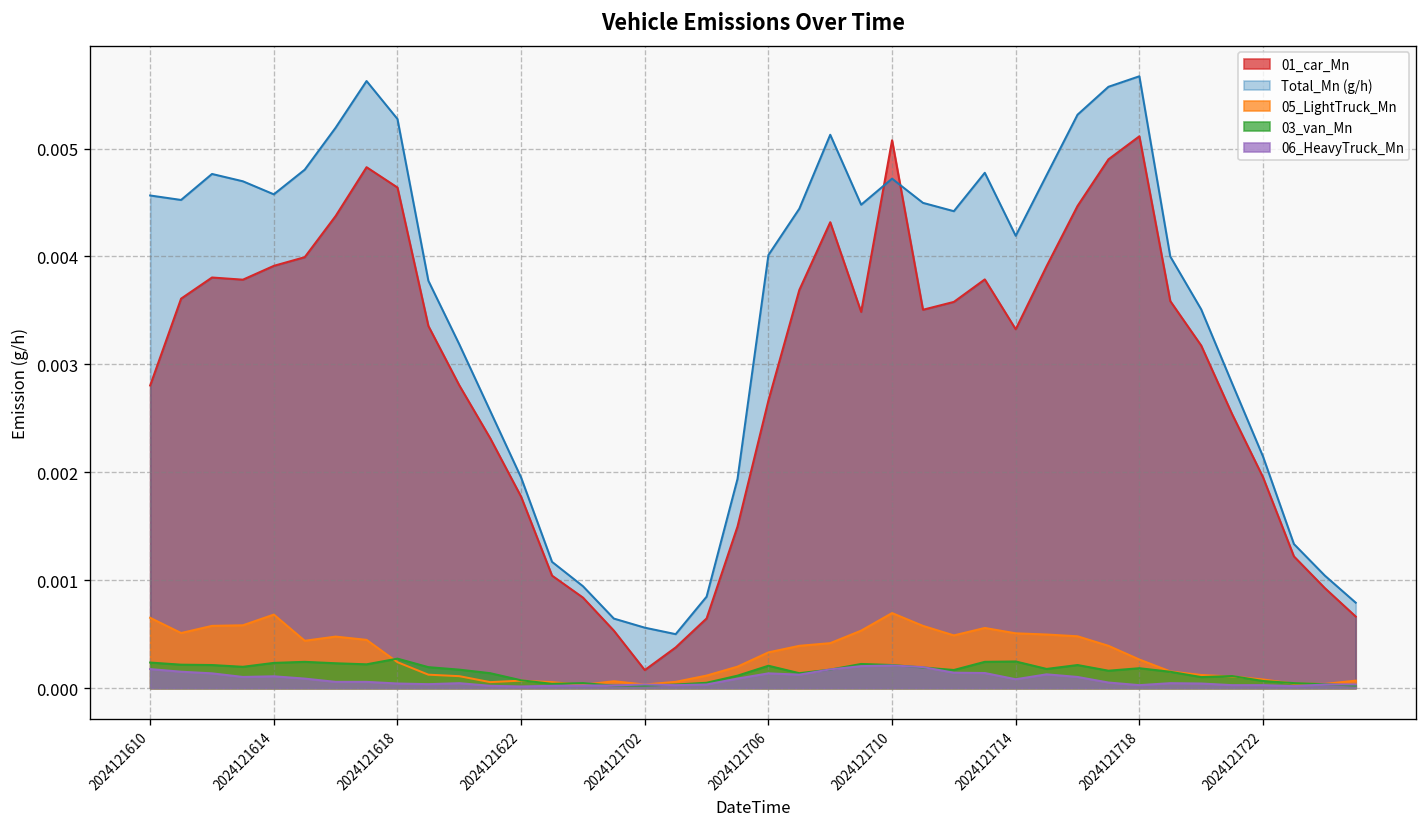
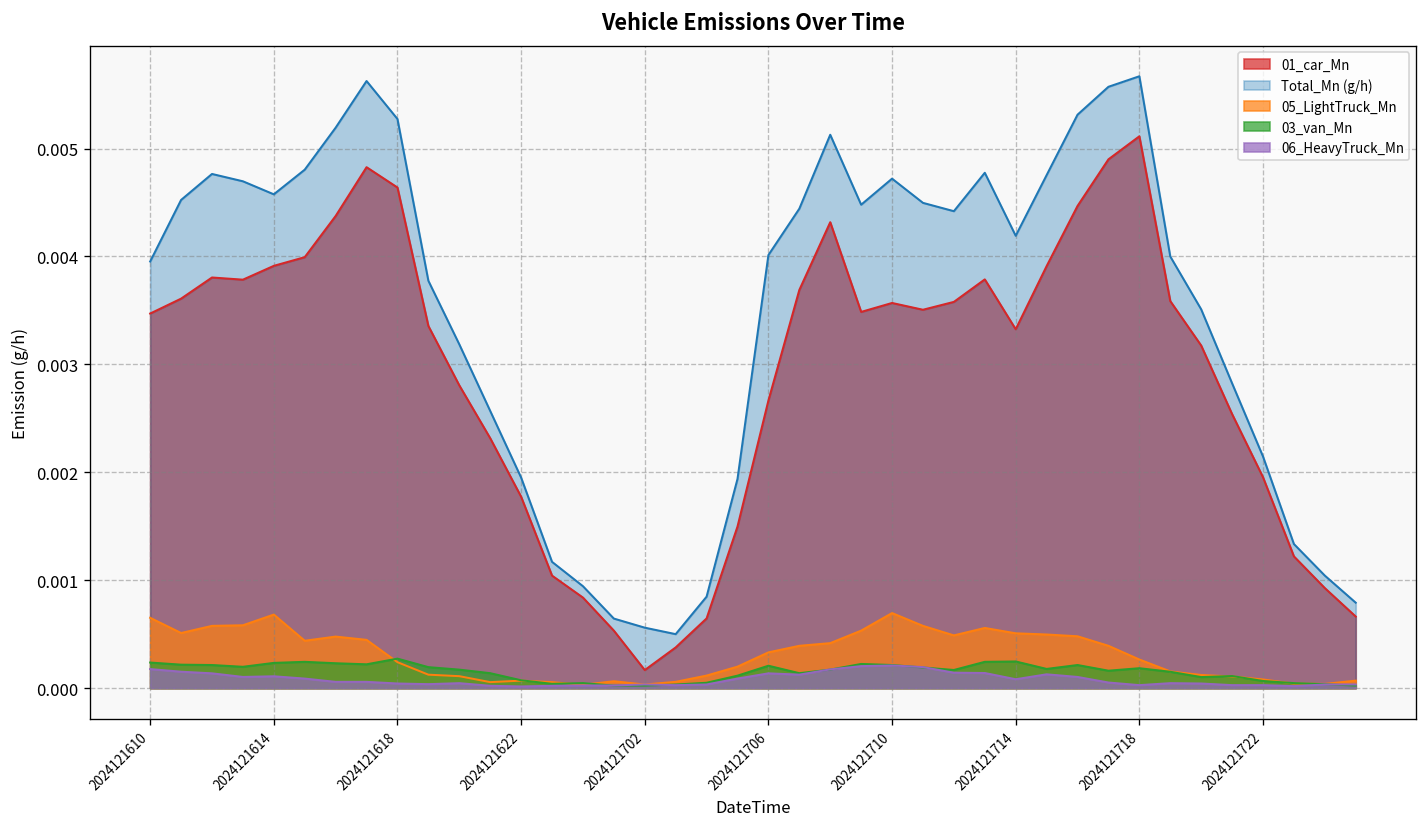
  {
    "01_car_Mn": {
-     "2024121610": 0.0028,
+     "2024121610": 0.0035,
      "2024121614": 0.0039,
      "2024121618": 0.0046,
      "2024121622": 0.0018,
      "2024121702": 0.0002,
      "2024121706": 0.0027,
-     "2024121710": 0.0051,
+     "2024121710": 0.0036,
      "2024121714": 0.0033,
      "2024121718": 0.0051,
      "2024121722": 0.0020
    },
    "Total_Mn (g/h)": {
-     "2024121610": 0.0046,
+     "2024121610": 0.0040,
      "2024121614": 0.0046,
      "2024121618": 0.0053,
      "2024121622": 0.0020,
      "2024121702": 0.0006,
      "2024121706": 0.0040,
      "2024121710": 0.0047,
      "2024121714": 0.0042,
      "2024121718": 0.0057,
      "2024121722": 0.0021
    },
    "05_LightTruck_Mn": {
      "2024121610": 0.0007,
      "2024121614": 0.0007,
      "2024121618": 0.0002,
      "2024121706": 0.0003,
      "2024121710": 0.0007,
      "2024121714": 0.0005,
      "2024121718": 0.0003
    },
    "03_van_Mn": {
      "2024121610": 0.0002,
      "2024121614": 0.0002,
      "2024121618": 0.0003,
      "2024121706": 0.0002,
      "2024121714": 0.0002,
      "2024121718": 0.0002
    },
    "06_HeavyTruck_Mn": {
      "2024121610": 0.0002,
      "2024121614": 0.0001,
      "2024121618": 0.0000,
      "2024121622": 0.0000,
      "2024121706": 0.0001,
      "2024121714": 0.0001,
      "2024121718": 0.0000,
      "2024121722": 0.0000
    }
  }
